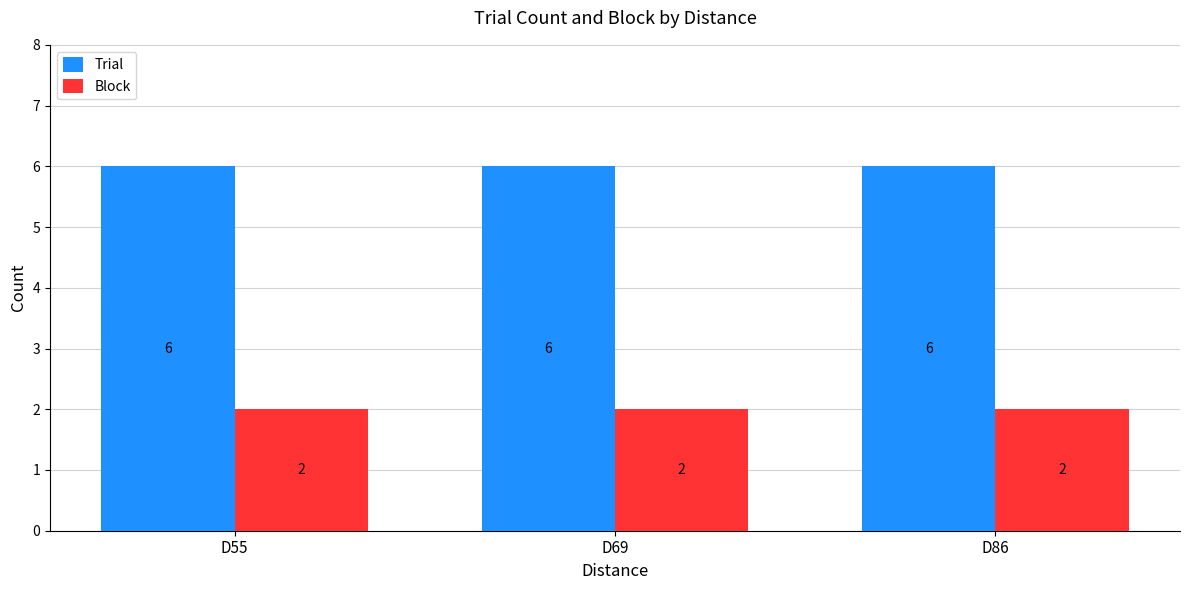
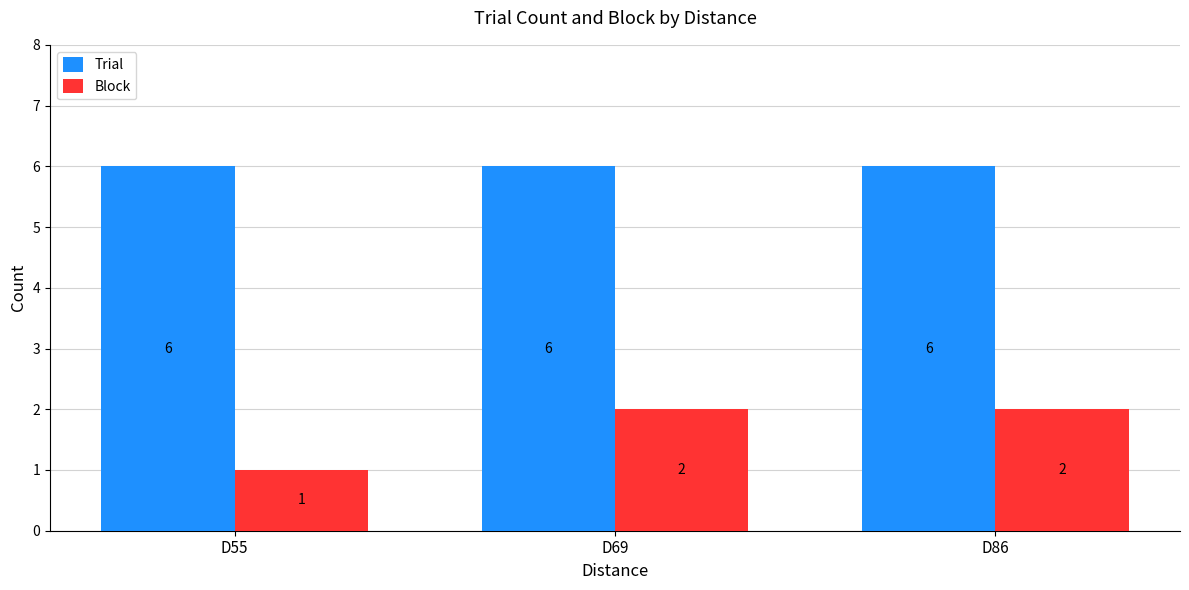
  {
    "Trial": {
      "D55": 6,
      "D69": 6,
      "D86": 6
    },
    "Block": {
-     "D55": 2,
+     "D55": 1,
      "D69": 2,
      "D86": 2
    }
  }
